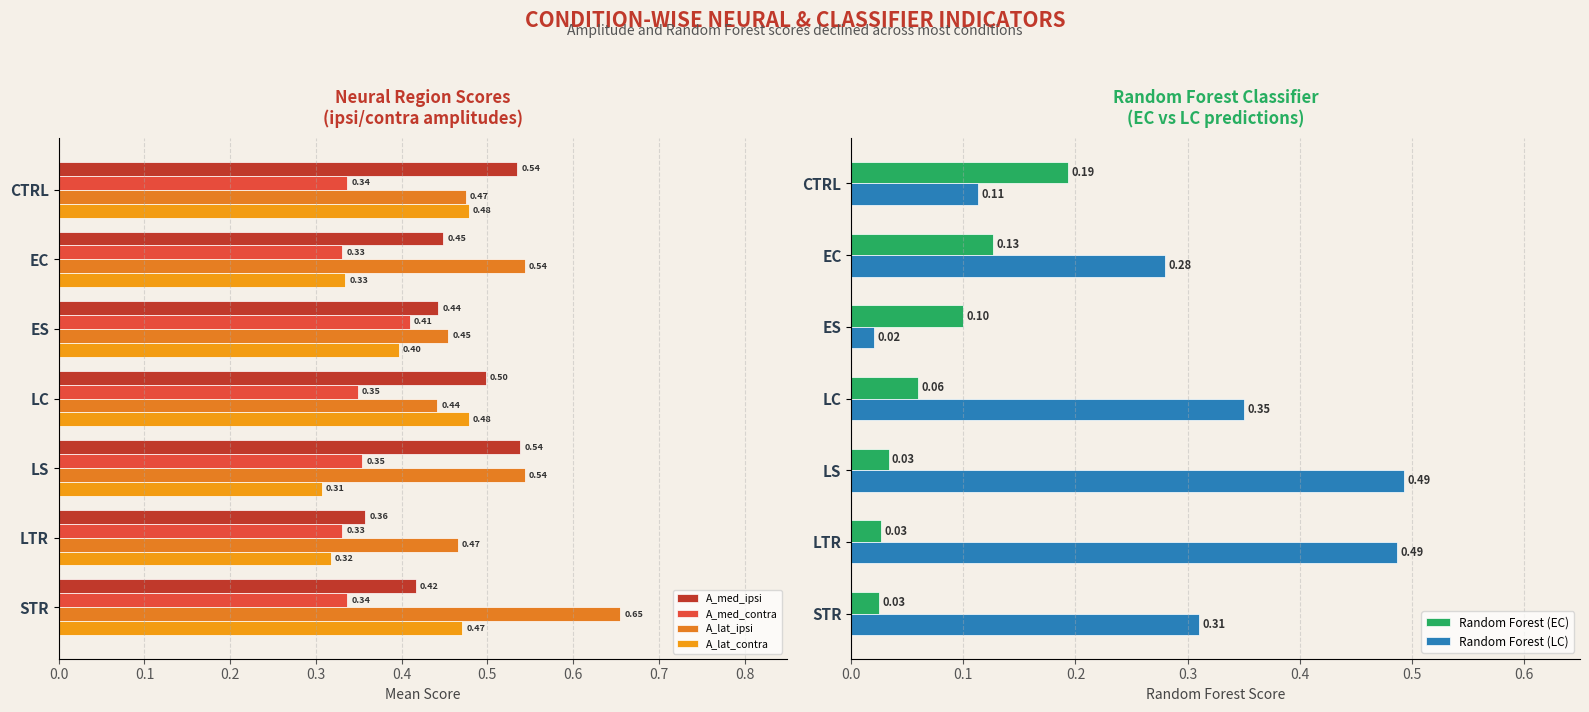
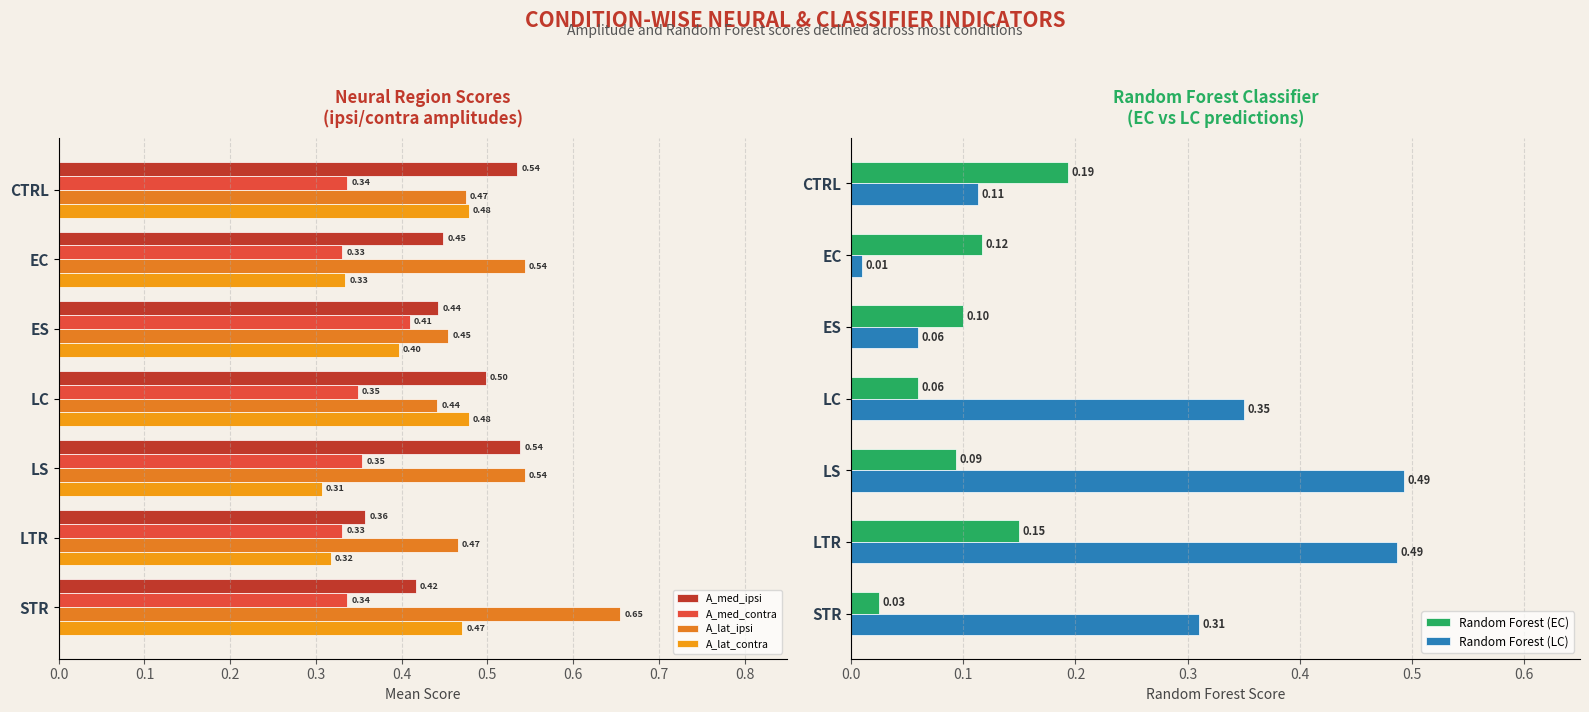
  {
    "Random Forest Classifier (EC vs LC predictions)": {
      "Random Forest (EC)": {
        "CTRL": 0.19,
-       "EC": 0.13,
+       "EC": 0.12,
        "ES": 0.10,
        "LC": 0.06,
-       "LS": 0.03,
-       "LTR": 0.03,
+       "LS": 0.09,
+       "LTR": 0.15,
        "STR": 0.03
      },
      "Random Forest (LC)": {
        "CTRL": 0.11,
-       "EC": 0.28,
-       "ES": 0.02,
+       "EC": 0.01,
+       "ES": 0.06,
        "LC": 0.35,
        "LS": 0.49,
        "LTR": 0.49,
        "STR": 0.31
      }
    }
  }
